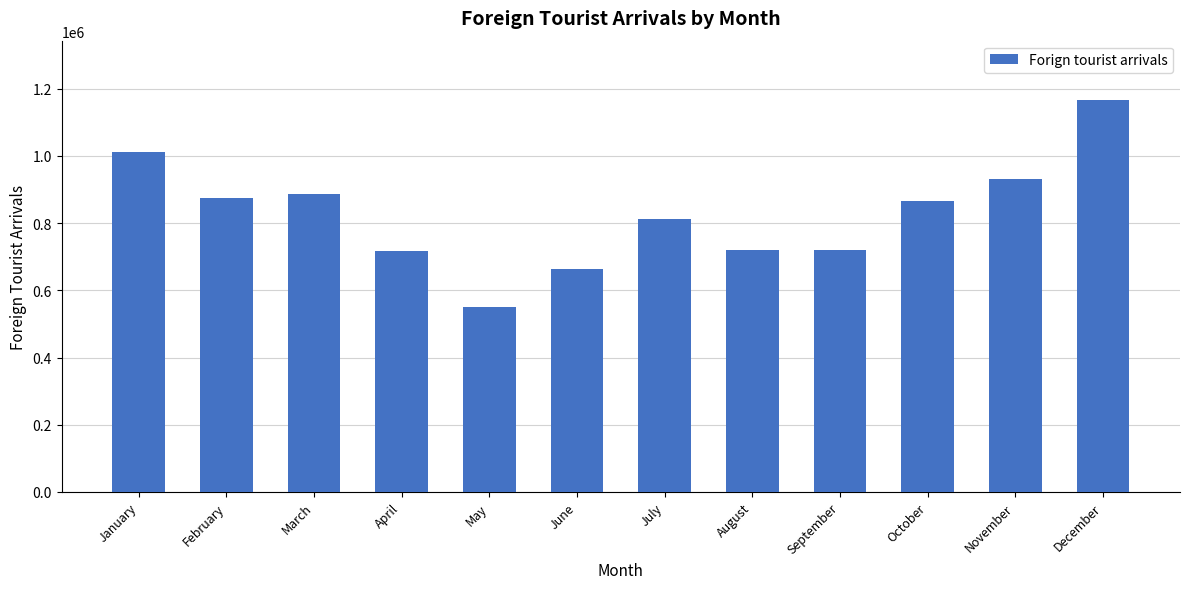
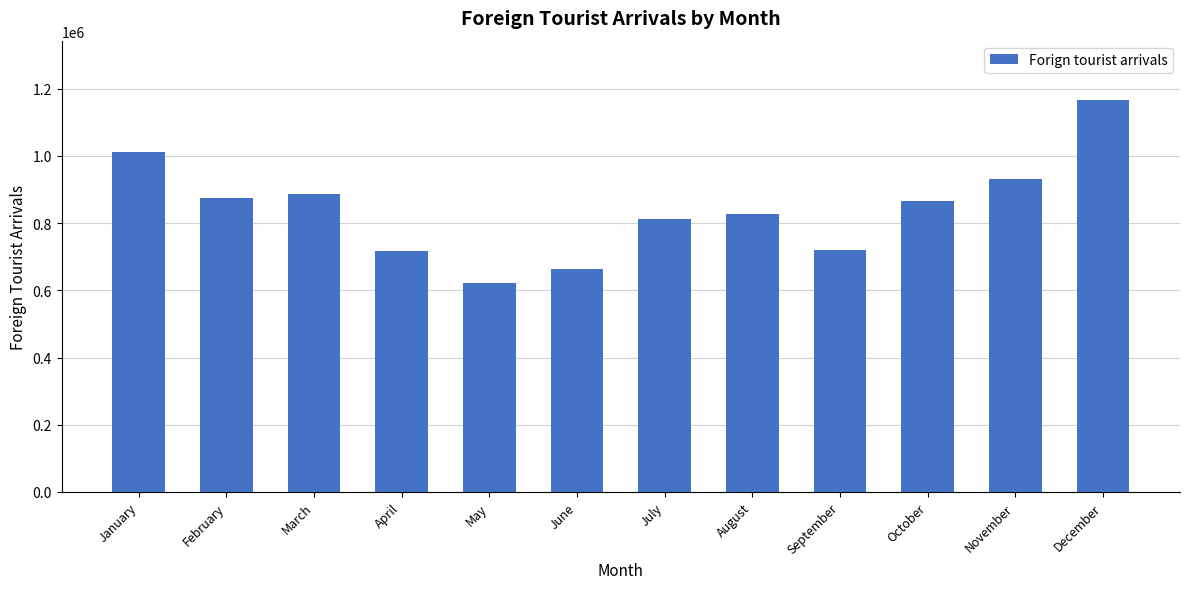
  {
    "January": 1010000,
    "February": 870000,
    "March": 890000,
    "April": 720000,
-   "May": 550000,
+   "May": 620000,
    "June": 660000,
    "July": 810000,
-   "August": 720000,
+   "August": 830000,
    "September": 720000,
    "October": 870000,
    "November": 930000,
    "December": 1170000
  }
